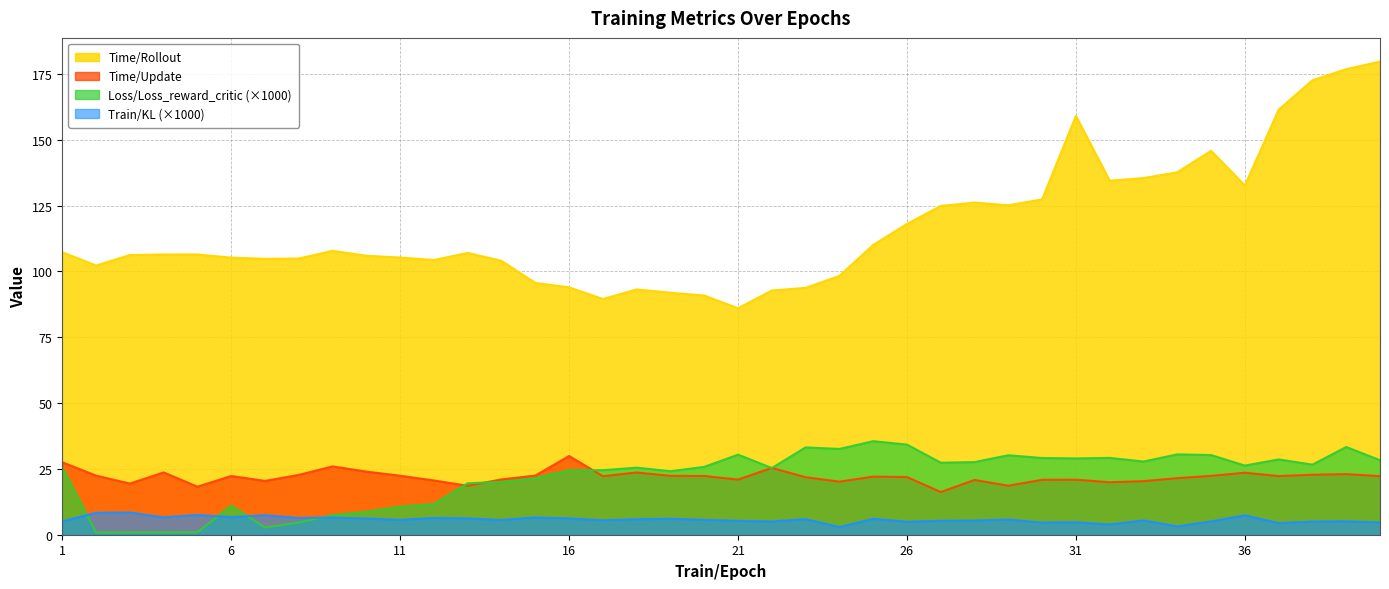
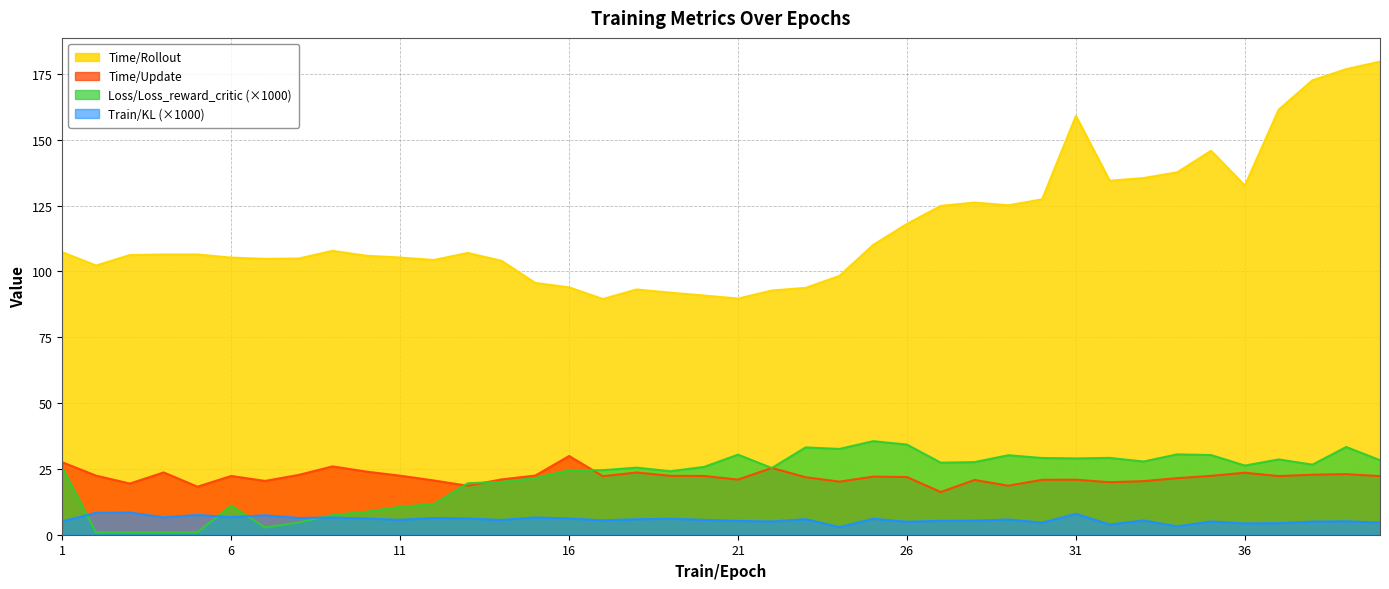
  {
    "Time/Rollout": {
      "1": 107,
      "6": 105,
      "11": 105,
      "16": 94,
-     "21": 86,
+     "21": 90,
      "26": 118,
      "31": 159,
      "36": 133
    },
    "Time/Update": {
      "1": 28,
      "6": 22,
      "11": 22,
      "16": 30,
      "21": 21,
      "26": 22,
      "31": 21,
      "36": 24
    },
    "Loss/Loss_reward_critic (×1000)": {
      "1": 25,
      "6": 11,
      "11": 11,
      "16": 25,
      "21": 30,
      "26": 34,
      "31": 29,
      "36": 26
    },
    "Train/KL (×1000)": {
      "1": 5,
      "6": 7,
      "11": 6,
      "16": 6,
      "21": 5,
      "26": 5,
-     "31": 5,
-     "36": 7
+     "31": 8,
+     "36": 4
    }
  }
